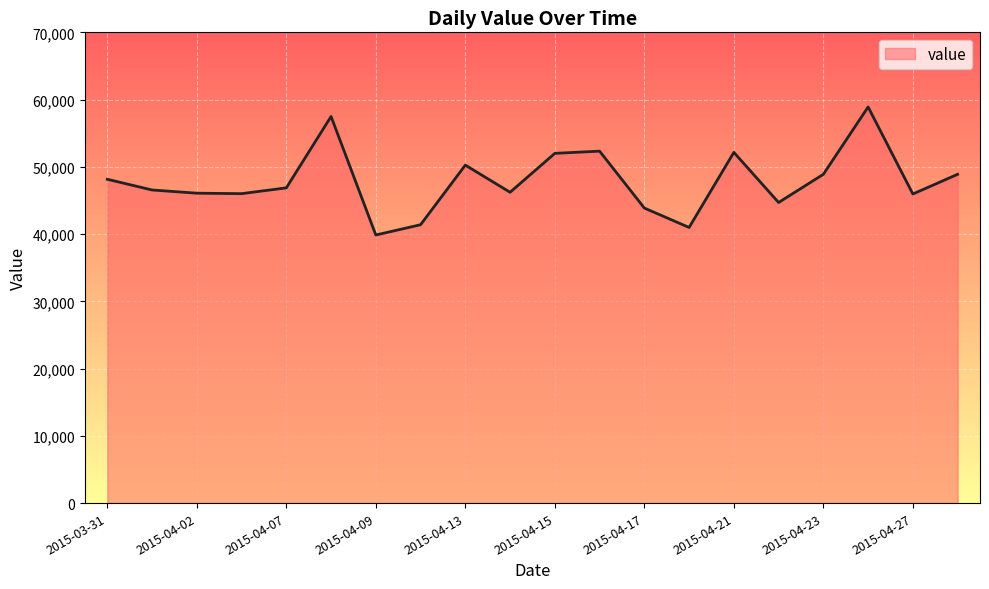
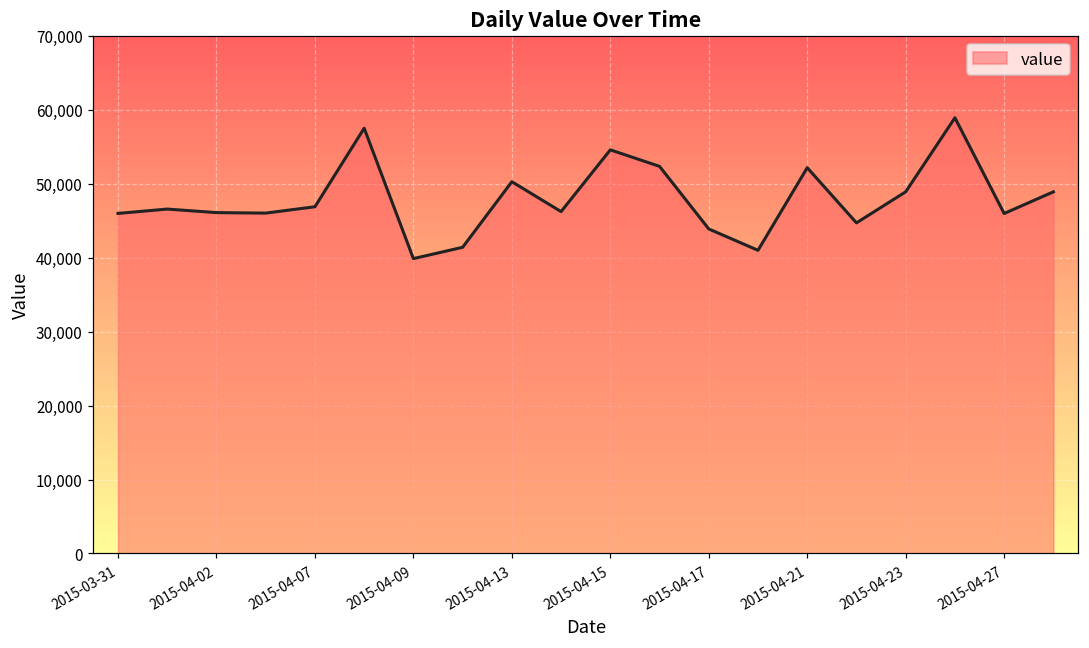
  {
-   "2015-03-31": "48,000",
+   "2015-03-31": "46,000",
    "2015-04-02": "46,000",
    "2015-04-07": "47,000",
    "2015-04-09": "40,000",
    "2015-04-13": "50,000",
-   "2015-04-15": "52,000",
+   "2015-04-15": "55,000",
    "2015-04-17": "44,000",
    "2015-04-21": "52,000",
    "2015-04-23": "49,000",
    "2015-04-27": "46,000"
  }
